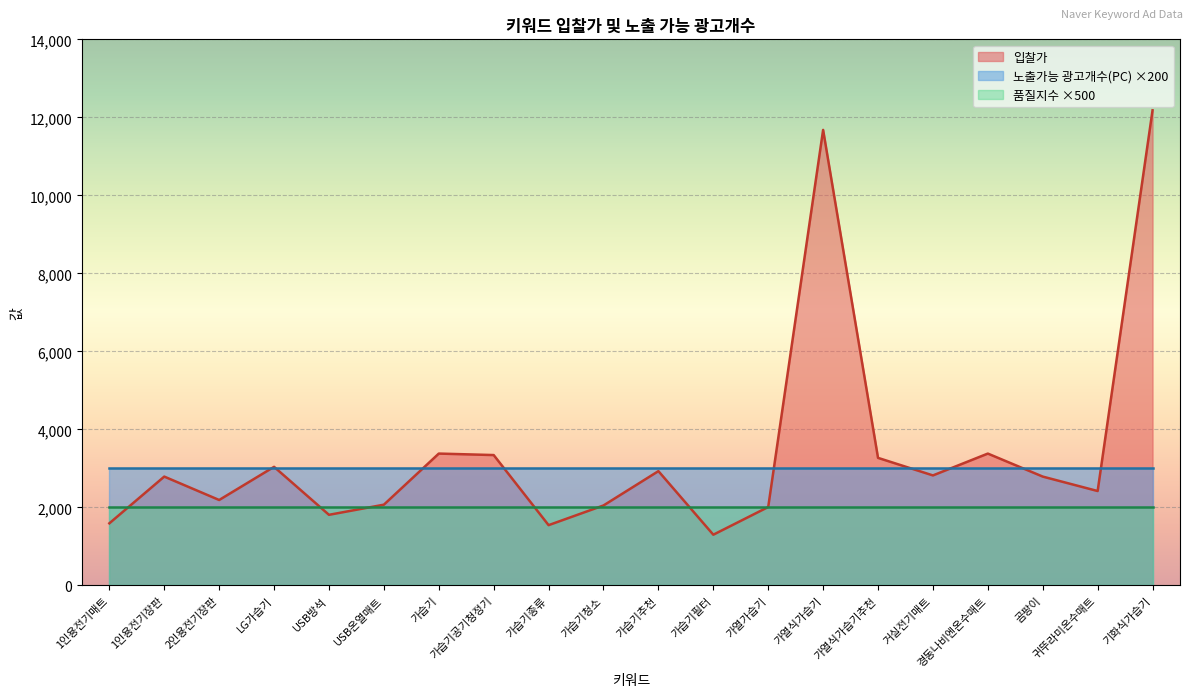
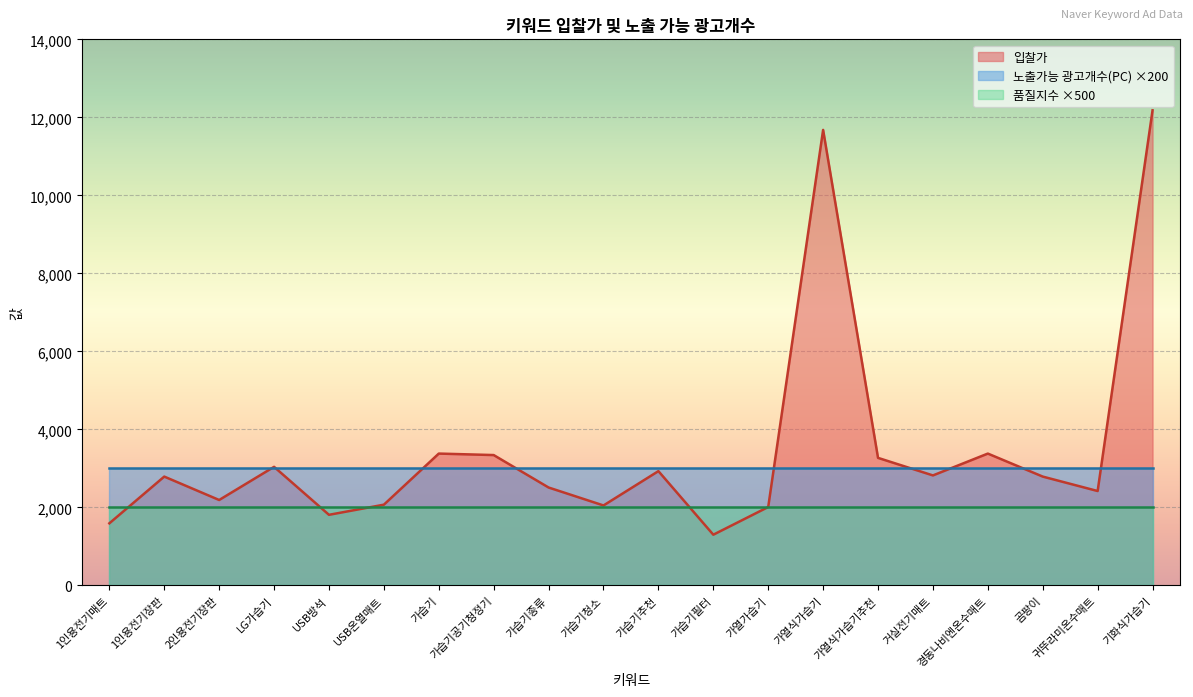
  {
    "입찰가": {
      "1인용전기매트": "1,600",
      "1인용전기장판": "2,800",
      "2인용전기장판": "2,200",
      "USB방석": "1,800",
      "USB온열매트": "2,100",
      "가습기": "3,400",
      "가습기공기청정기": "3,300",
-     "가습기종류": "1,500",
+     "가습기종류": "2,500",
      "가습기추천": "2,900",
      "가습기필터": "1,300",
      "가열식가습기": "11,700",
      "가열식가습기추천": "3,300",
      "거실전기매트": "2,800",
      "경동나비엔온수매트": "3,400",
      "곰팡이": "2,800",
      "귀뚜라미온수매트": "2,400",
      "기화식가습기": "12,200"
    },
    "노출가능 광고개수(PC) ×200": {
      "1인용전기매트": "3,000",
      "1인용전기장판": "3,000",
      "2인용전기장판": "3,000",
      "USB방석": "3,000",
      "USB온열매트": "3,000",
      "가습기": "3,000",
      "가습기공기청정기": "3,000",
      "가습기종류": "3,000",
      "가습기청소": "3,000",
      "가습기추천": "3,000",
      "가습기필터": "3,000",
      "가열가습기": "3,000",
      "가열식가습기": "3,000",
      "가열식가습기추천": "3,000",
      "거실전기매트": "3,000",
      "경동나비엔온수매트": "3,000",
      "곰팡이": "3,000",
      "귀뚜라미온수매트": "3,000",
      "기화식가습기": "3,000"
    },
    "품질지수 ×500": {
      "1인용전기매트": "2,000",
      "1인용전기장판": "2,000",
      "2인용전기장판": "2,000",
      "LG가습기": "2,000",
      "USB방석": "2,000",
      "USB온열매트": "2,000",
      "가습기": "2,000",
      "가습기공기청정기": "2,000",
      "가습기종류": "2,000",
      "가습기추천": "2,000",
      "가습기필터": "2,000",
      "가열식가습기": "2,000",
      "가열식가습기추천": "2,000",
      "거실전기매트": "2,000",
      "경동나비엔온수매트": "2,000",
      "곰팡이": "2,000",
      "귀뚜라미온수매트": "2,000",
      "기화식가습기": "2,000"
    }
  }
